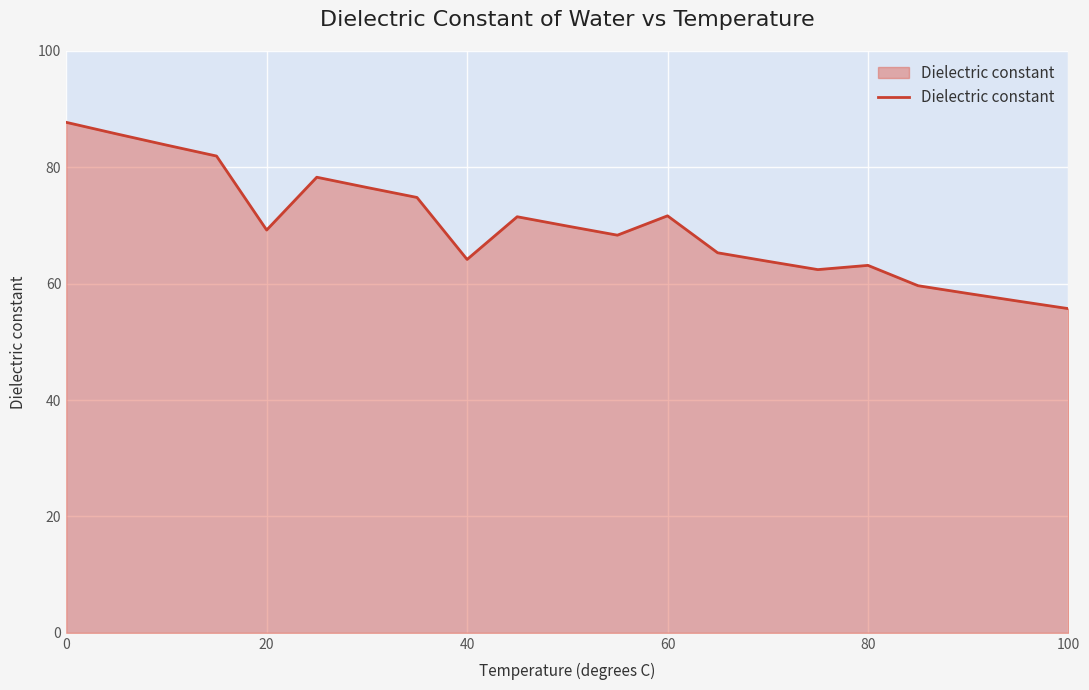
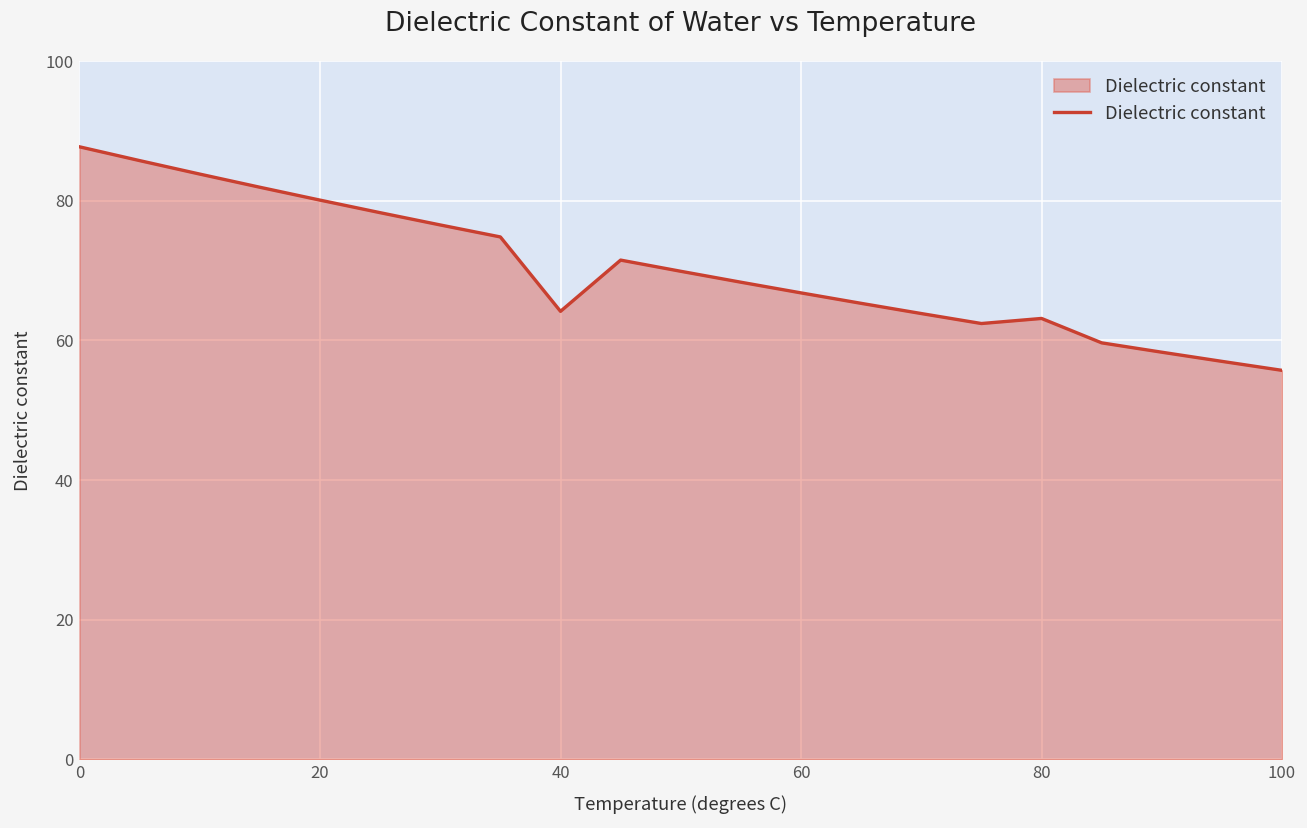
  {
    "0": 88,
-   "20": 69,
+   "20": 80,
    "40": 64,
-   "60": 72,
+   "60": 67,
    "80": 63,
    "100": 56
  }
